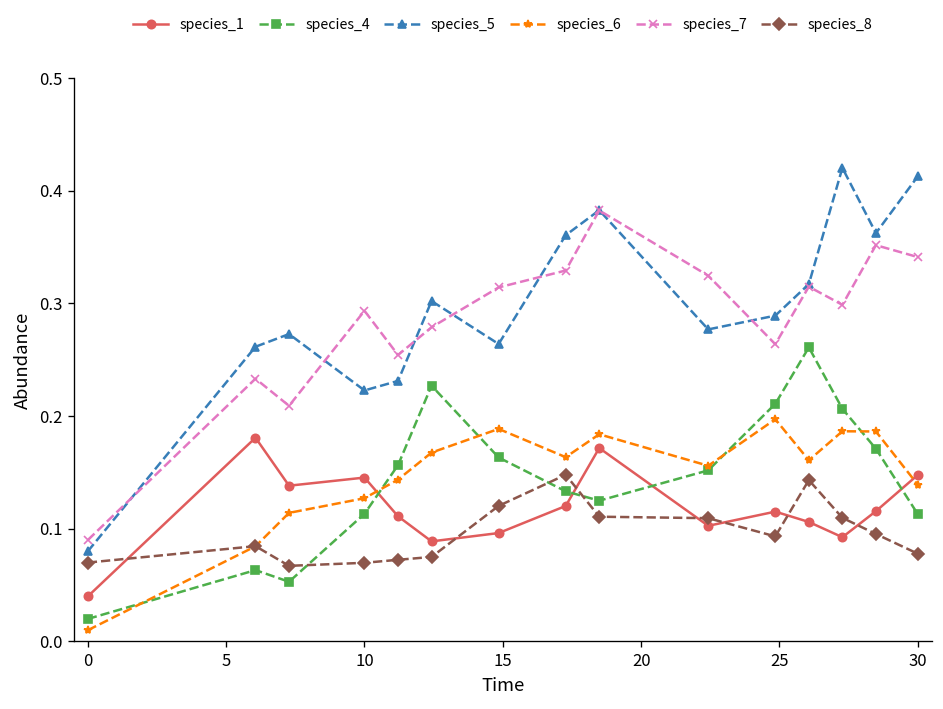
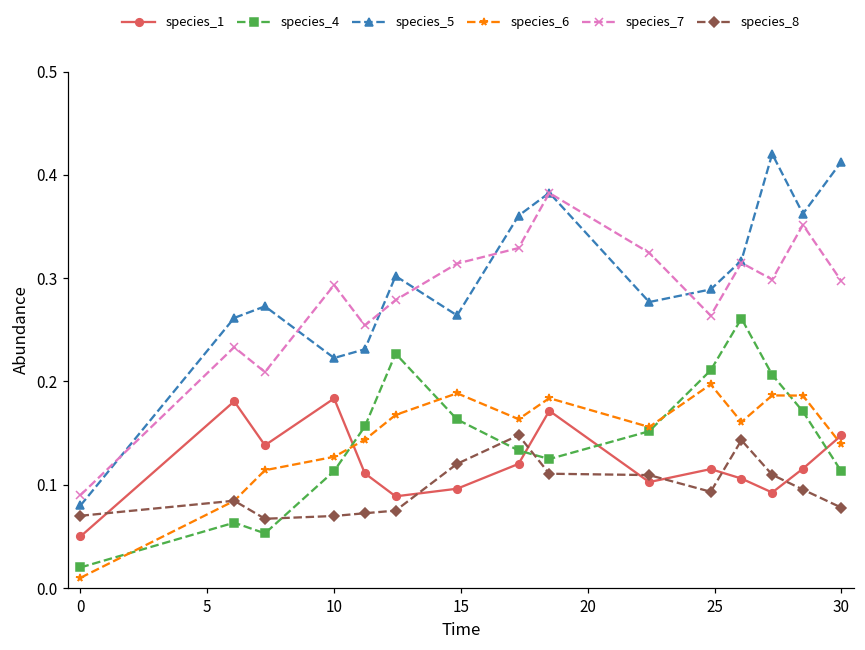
  {
    "species_1": {
-     "0": 0.04,
-     "10": 0.15,
+     "0": 0.05,
+     "10": 0.18,
      "30": 0.15
    },
    "species_4": {
      "0": 0.02,
      "10": 0.11,
      "30": 0.11
    },
    "species_5": {
      "0": 0.08,
      "10": 0.22,
      "30": 0.41
    },
    "species_6": {
      "0": 0.01,
      "10": 0.13,
      "30": 0.14
    },
    "species_7": {
      "0": 0.09,
      "10": 0.29,
-     "30": 0.34
+     "30": 0.30
    },
    "species_8": {
      "0": 0.07,
      "10": 0.07,
      "30": 0.08
    }
  }
